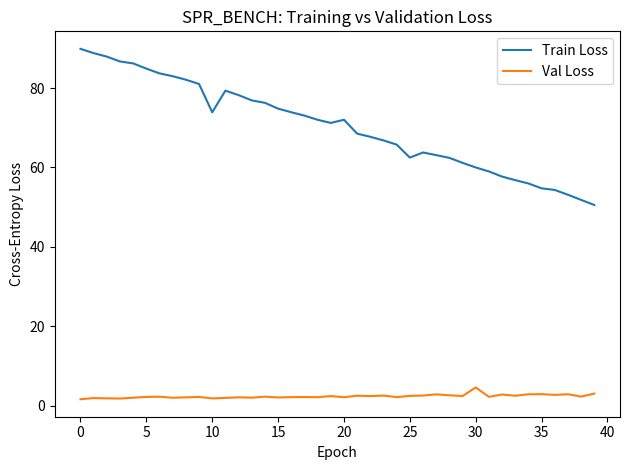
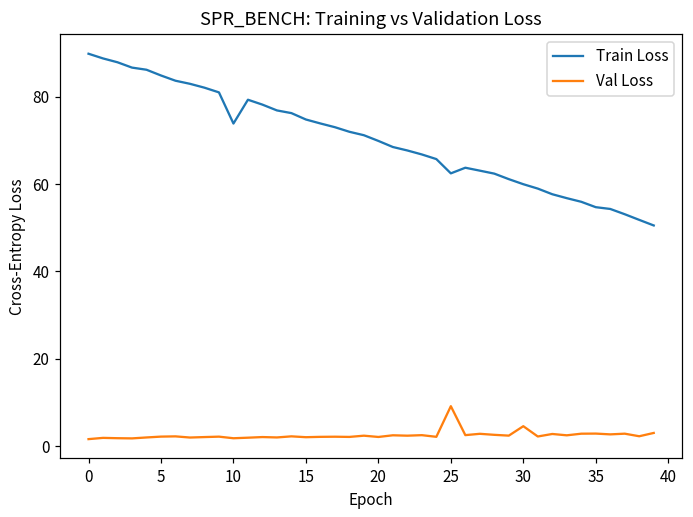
  {
    "Train Loss": {
      "0": 90,
      "5": 85,
      "10": 74,
      "15": 75,
-     "20": 72,
+     "20": 70,
      "25": 62,
      "30": 60,
      "35": 55
    },
    "Val Loss": {
      "0": 2,
      "5": 2,
      "10": 2,
      "15": 2,
      "20": 2,
-     "25": 2,
+     "25": 9,
      "30": 5,
      "35": 3
    }
  }
